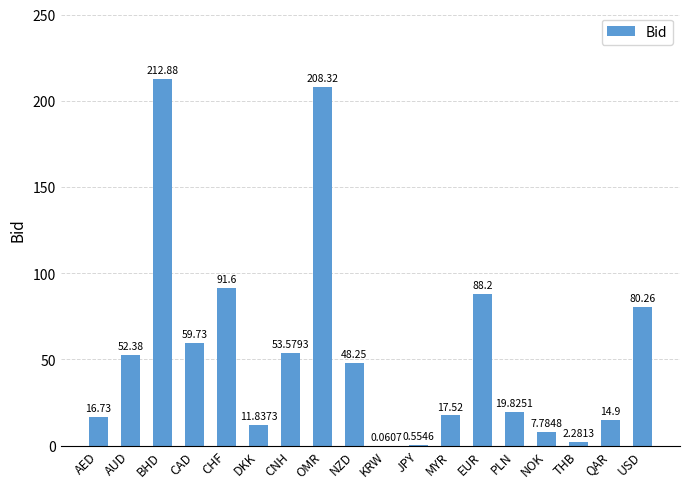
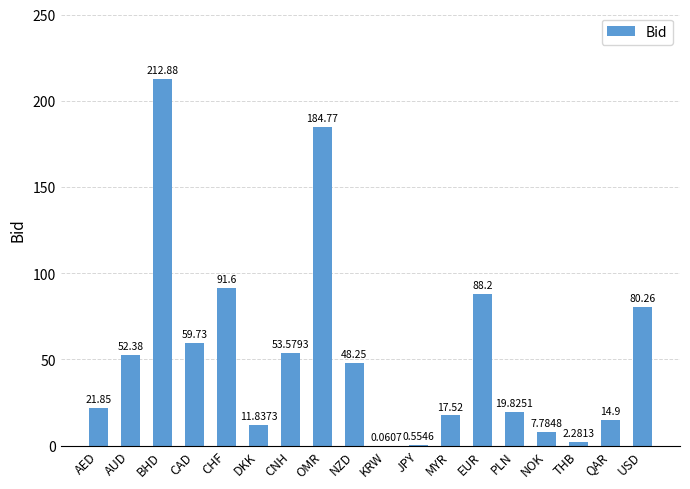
  {
-   "AED": 16.73,
+   "AED": 21.85,
    "AUD": 52.38,
    "BHD": 212.88,
    "CAD": 59.73,
    "CHF": 91.6,
    "DKK": 11.8373,
    "CNH": 53.5793,
-   "OMR": 208.32,
+   "OMR": 184.77,
    "NZD": 48.25,
    "KRW": 0.0607,
    "JPY": 0.5546,
    "MYR": 17.52,
    "EUR": 88.2,
    "PLN": 19.8251,
    "NOK": 7.7848,
    "THB": 2.2813,
    "QAR": 14.9,
    "USD": 80.26
  }
